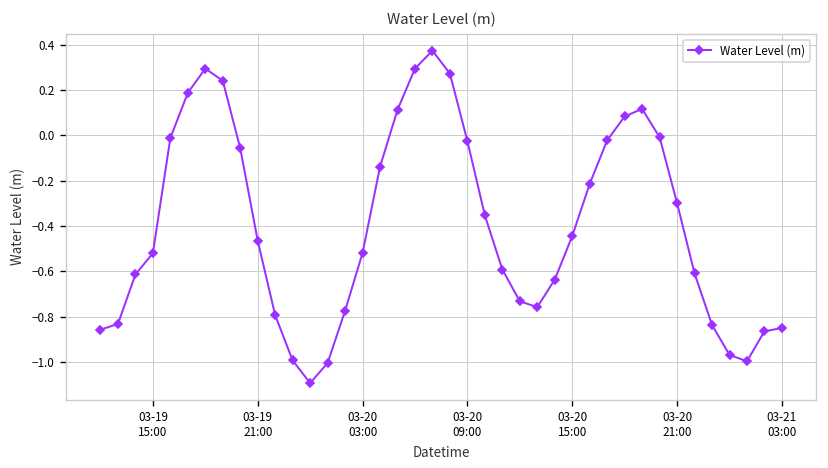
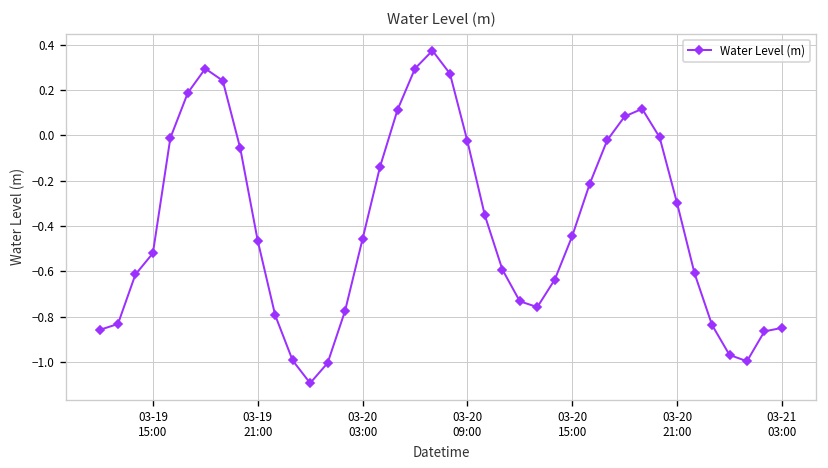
  {
    "03-19 15:00": -0.52,
    "03-19 21:00": -0.46,
-   "03-20 03:00": -0.52,
+   "03-20 03:00": -0.46,
    "03-20 09:00": -0.03,
    "03-20 15:00": -0.44,
    "03-20 21:00": -0.30,
    "03-21 03:00": -0.85
  }
